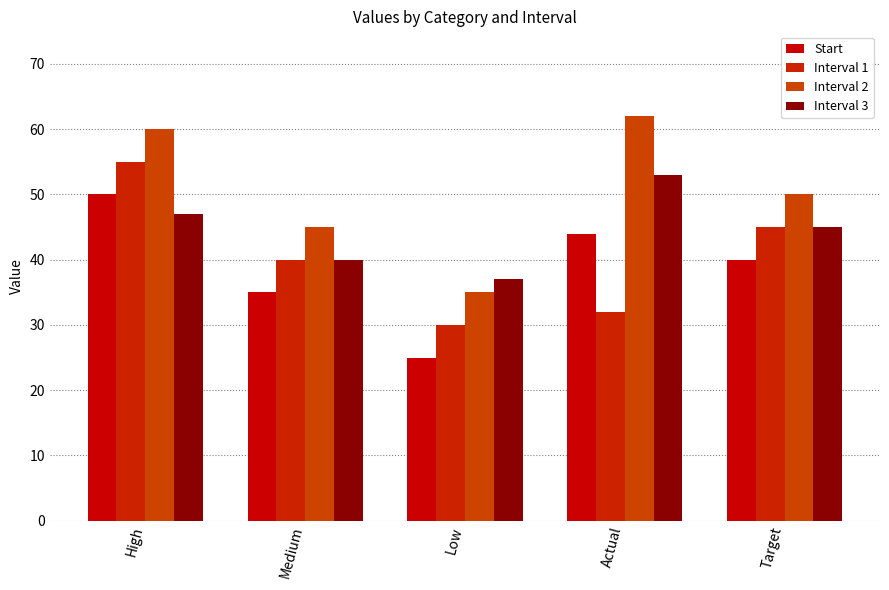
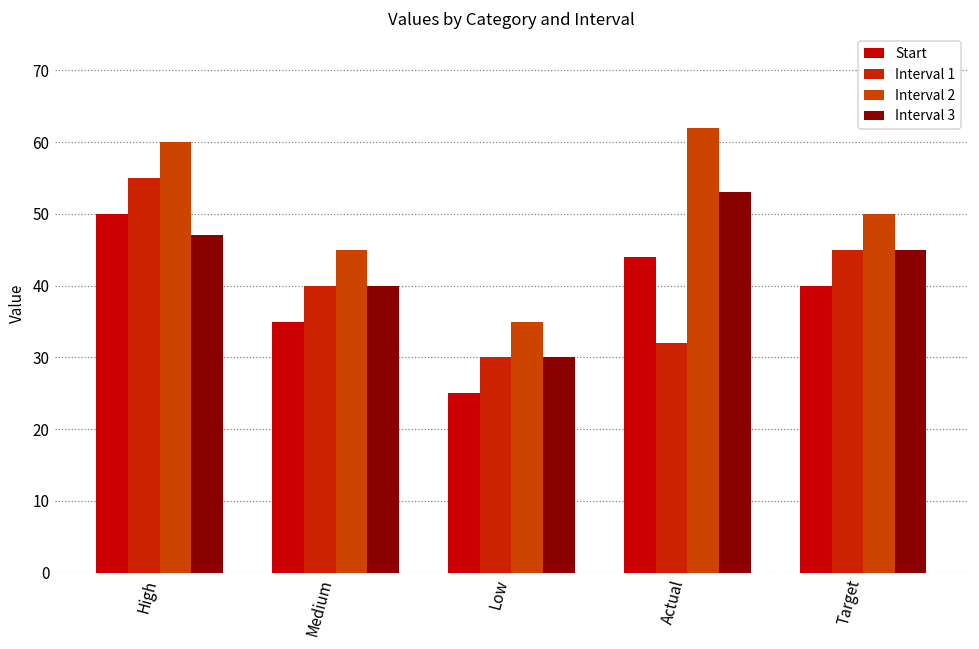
  {
    "Interval 3": {
      "High": 47,
      "Medium": 40,
-     "Low": 37,
+     "Low": 30,
      "Actual": 53,
      "Target": 45
    }
  }
